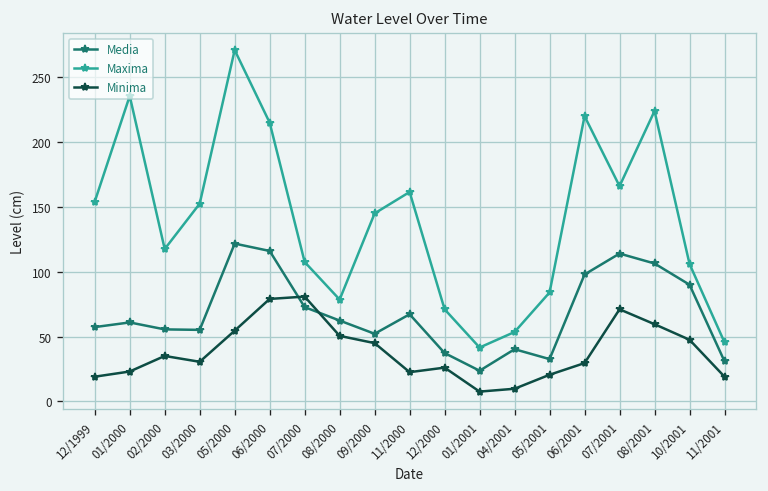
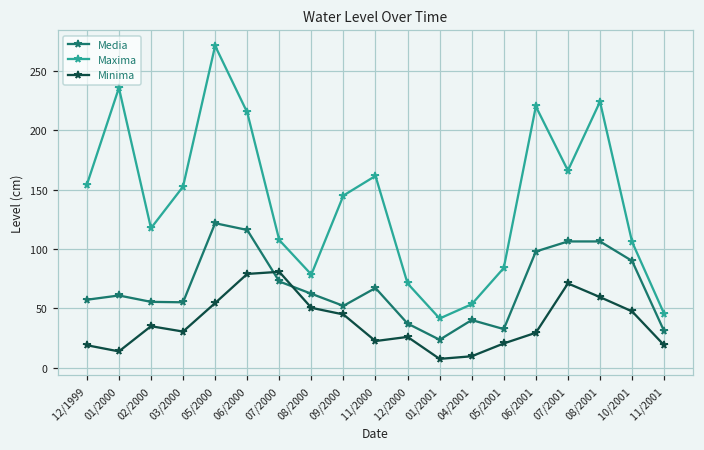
  {
    "Media": {
      "12/1999": 57,
      "01/2000": 61,
      "02/2000": 56,
      "03/2000": 55,
      "05/2000": 122,
      "06/2000": 116,
      "07/2000": 73,
      "08/2000": 62,
      "09/2000": 52,
      "11/2000": 67,
      "12/2000": 37,
      "01/2001": 24,
      "04/2001": 40,
      "05/2001": 33,
      "06/2001": 98,
-     "07/2001": 114,
+     "07/2001": 106,
      "08/2001": 106,
      "10/2001": 90,
      "11/2001": 31
    },
    "Maxima": {
      "12/1999": 154,
      "01/2000": 236,
      "02/2000": 118,
      "03/2000": 153,
      "05/2000": 271,
      "06/2000": 215,
      "07/2000": 108,
      "08/2000": 79,
      "09/2000": 145,
      "11/2000": 162,
      "12/2000": 71,
      "01/2001": 42,
      "04/2001": 54,
      "05/2001": 84,
      "06/2001": 220,
      "07/2001": 166,
      "08/2001": 224,
      "10/2001": 106,
      "11/2001": 46
    },
    "Minima": {
      "12/1999": 19,
-     "01/2000": 23,
+     "01/2000": 14,
      "02/2000": 35,
      "03/2000": 31,
      "05/2000": 55,
      "06/2000": 79,
      "07/2000": 81,
      "08/2000": 51,
      "09/2000": 45,
      "11/2000": 23,
      "12/2000": 26,
      "01/2001": 8,
      "04/2001": 10,
      "05/2001": 21,
      "06/2001": 30,
      "07/2001": 71,
      "08/2001": 60,
      "10/2001": 48,
      "11/2001": 19
    }
  }
